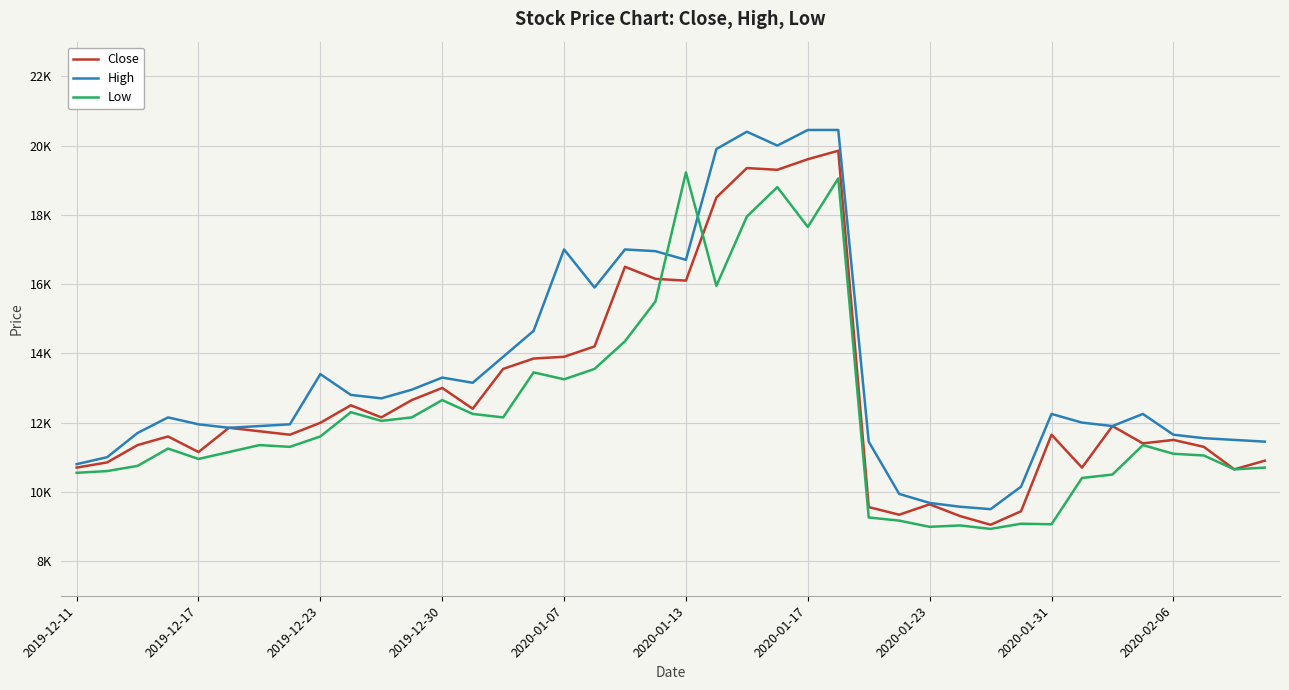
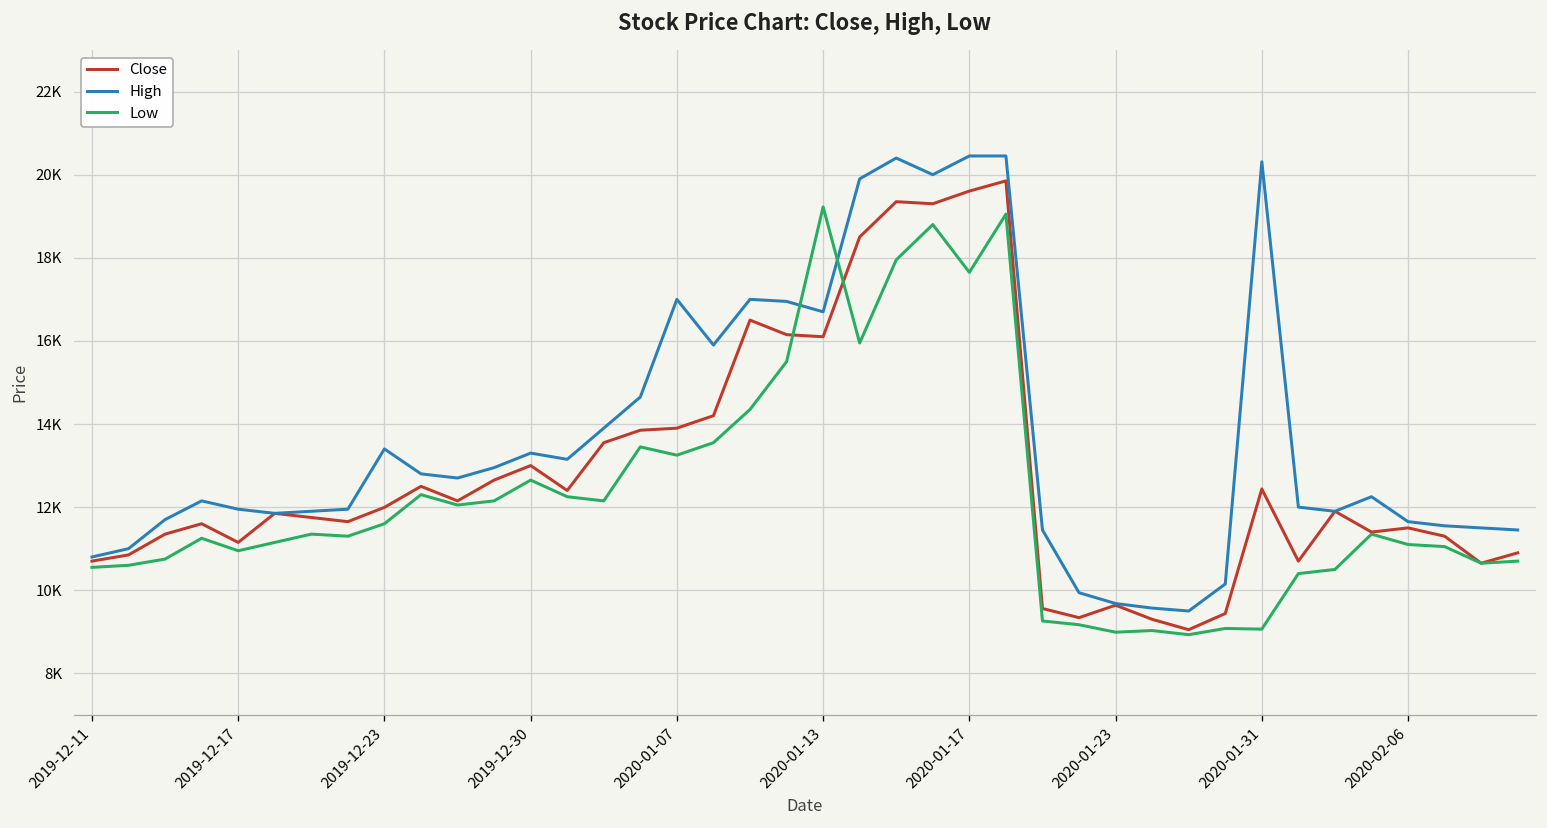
  {
    "Close": {
      "2019-12-11": 10700,
      "2019-12-17": 11200,
      "2019-12-23": 12000,
      "2019-12-30": 13000,
      "2020-01-07": 13900,
      "2020-01-13": 16100,
      "2020-01-17": 19600,
-     "2020-01-31": 11700,
+     "2020-01-31": 12400,
      "2020-02-06": 11500
    },
    "High": {
      "2019-12-11": 10800,
      "2019-12-17": 12000,
      "2019-12-23": 13400,
      "2019-12-30": 13300,
      "2020-01-07": 17000,
      "2020-01-13": 16700,
      "2020-01-17": 20500,
-     "2020-01-31": 12300,
+     "2020-01-31": 20300,
      "2020-02-06": 11700
    },
    "Low": {
      "2019-12-11": 10600,
      "2019-12-17": 11000,
      "2019-12-23": 11600,
      "2019-12-30": 12700,
      "2020-01-07": 13300,
      "2020-01-13": 19200,
      "2020-01-17": 17700,
      "2020-01-23": 9000,
      "2020-01-31": 9100,
      "2020-02-06": 11100
    }
  }
